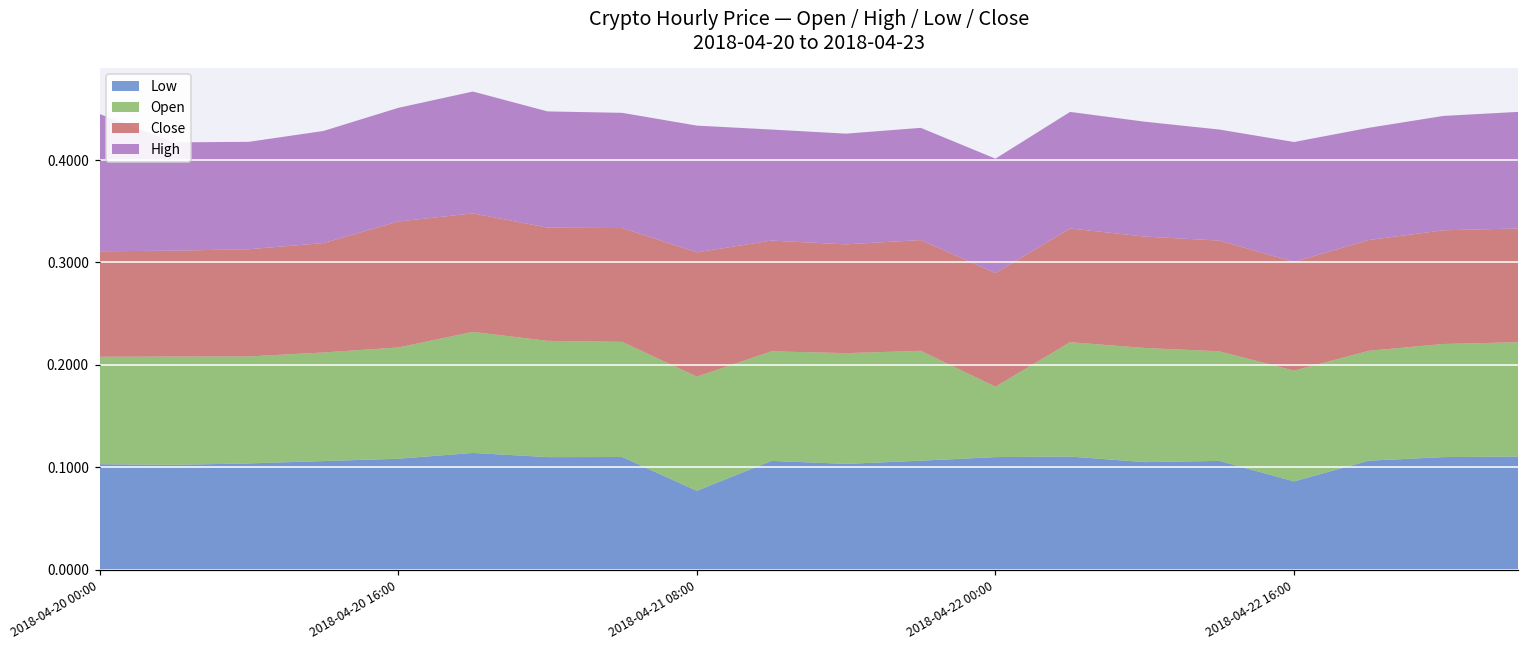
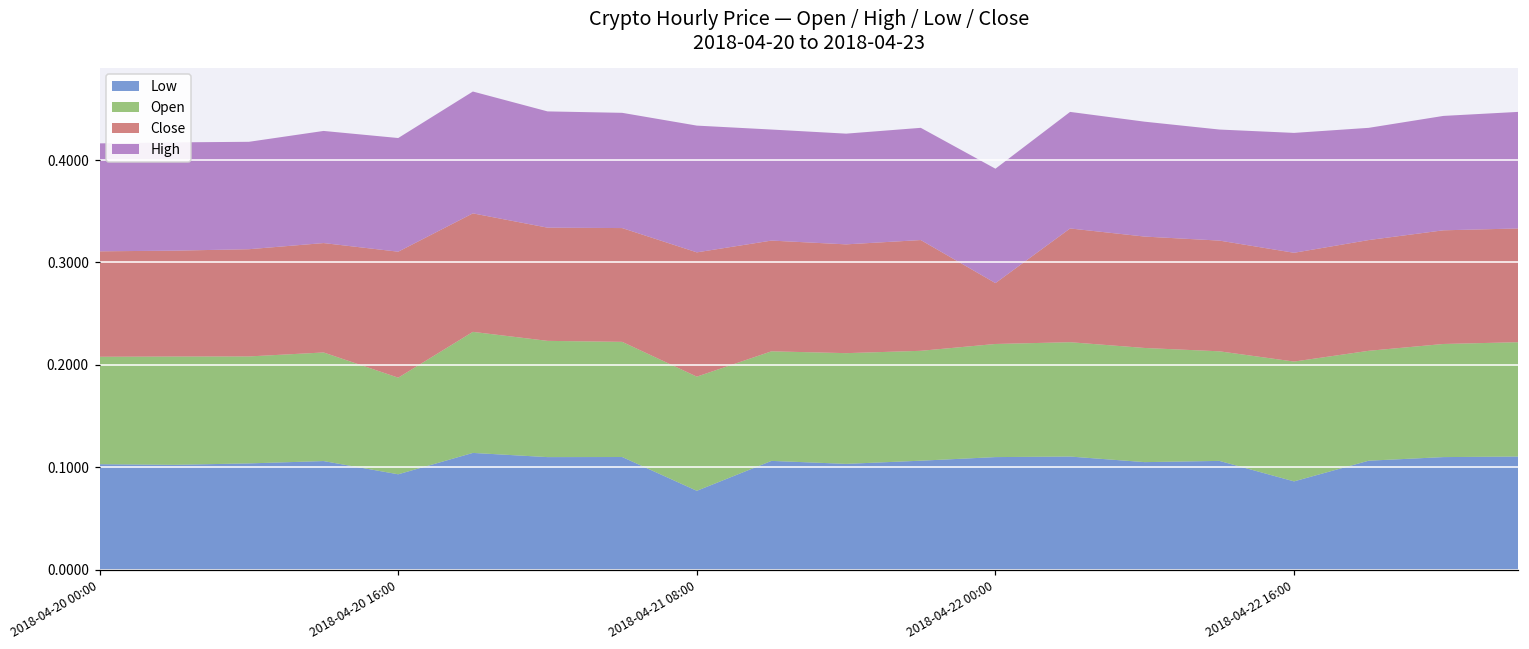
  {
    "Low": {
      "2018-04-20 00:00": 0.10,
-     "2018-04-20 16:00": 0.11,
+     "2018-04-20 16:00": 0.09,
      "2018-04-21 08:00": 0.08,
      "2018-04-22 00:00": 0.11,
      "2018-04-22 16:00": 0.09
    },
    "Open": {
      "2018-04-20 00:00": 0.10,
-     "2018-04-20 16:00": 0.11,
+     "2018-04-20 16:00": 0.09,
      "2018-04-21 08:00": 0.11,
-     "2018-04-22 00:00": 0.07,
-     "2018-04-22 16:00": 0.11
+     "2018-04-22 00:00": 0.11,
+     "2018-04-22 16:00": 0.12
    },
    "Close": {
      "2018-04-20 00:00": 0.10,
      "2018-04-20 16:00": 0.12,
      "2018-04-21 08:00": 0.12,
-     "2018-04-22 00:00": 0.11,
+     "2018-04-22 00:00": 0.06,
      "2018-04-22 16:00": 0.11
    },
    "High": {
-     "2018-04-20 00:00": 0.13,
+     "2018-04-20 00:00": 0.11,
      "2018-04-20 16:00": 0.11,
      "2018-04-21 08:00": 0.12,
      "2018-04-22 00:00": 0.11,
      "2018-04-22 16:00": 0.12
    }
  }
